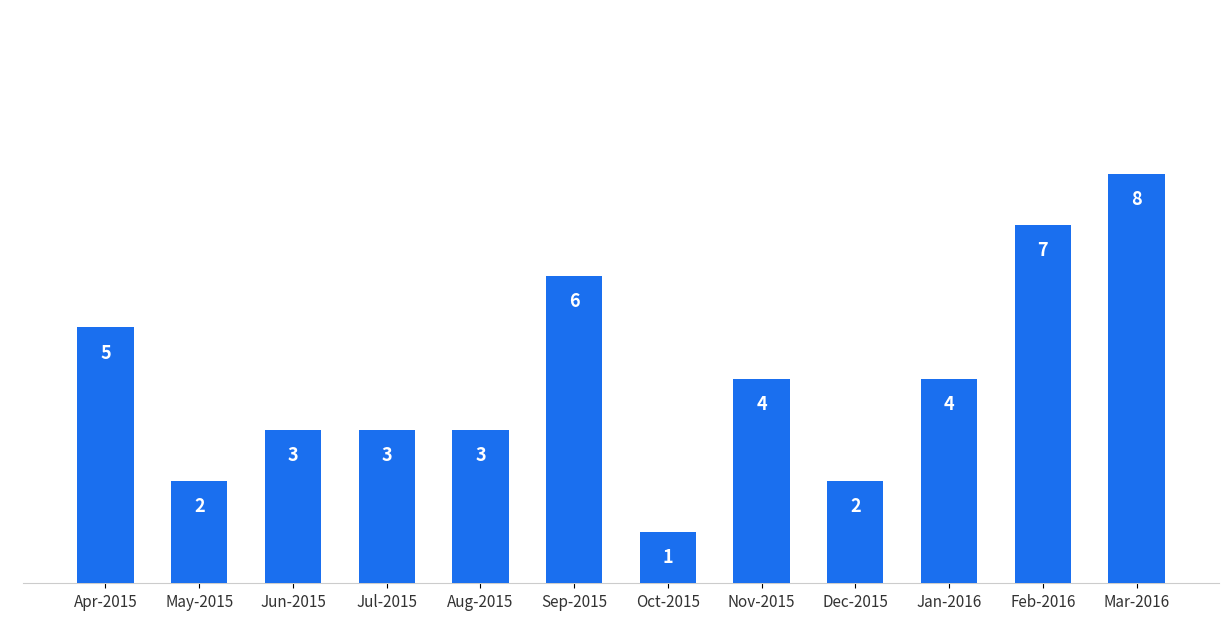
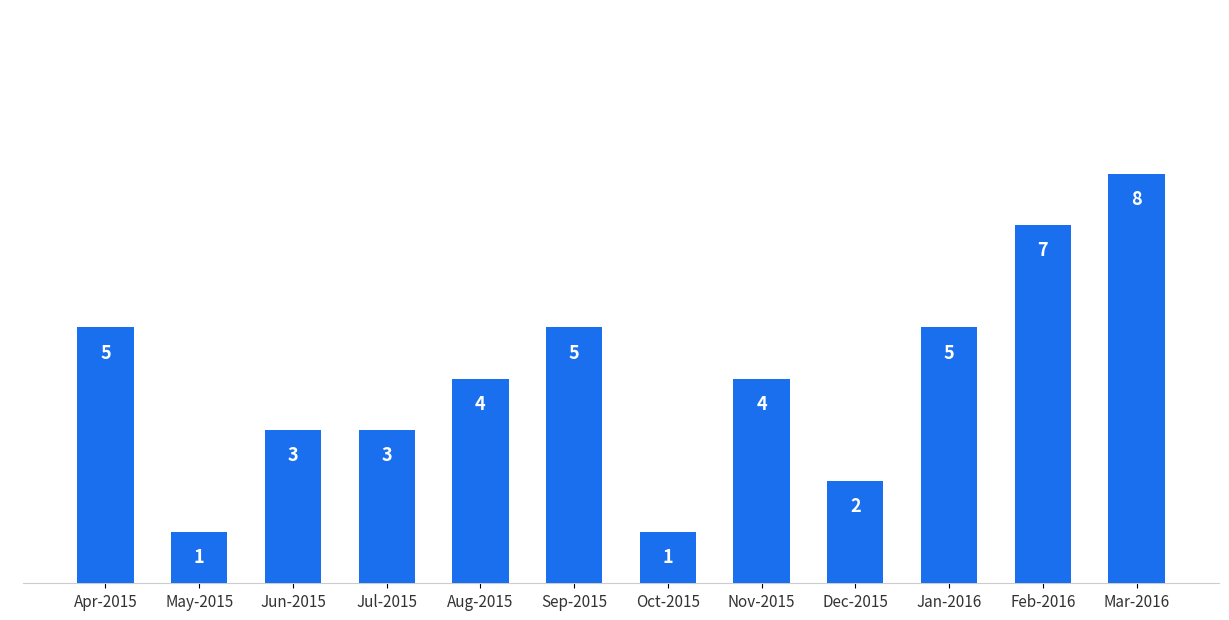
  {
    "Apr-2015": 5,
-   "May-2015": 2,
+   "May-2015": 1,
    "Jun-2015": 3,
    "Jul-2015": 3,
-   "Aug-2015": 3,
-   "Sep-2015": 6,
+   "Aug-2015": 4,
+   "Sep-2015": 5,
    "Oct-2015": 1,
    "Nov-2015": 4,
    "Dec-2015": 2,
-   "Jan-2016": 4,
+   "Jan-2016": 5,
    "Feb-2016": 7,
    "Mar-2016": 8
  }
